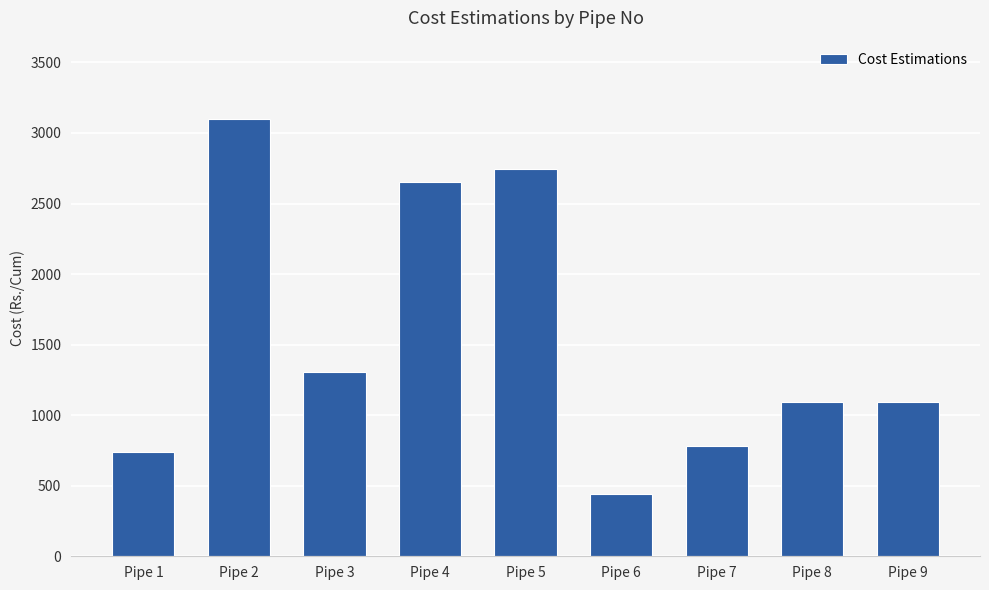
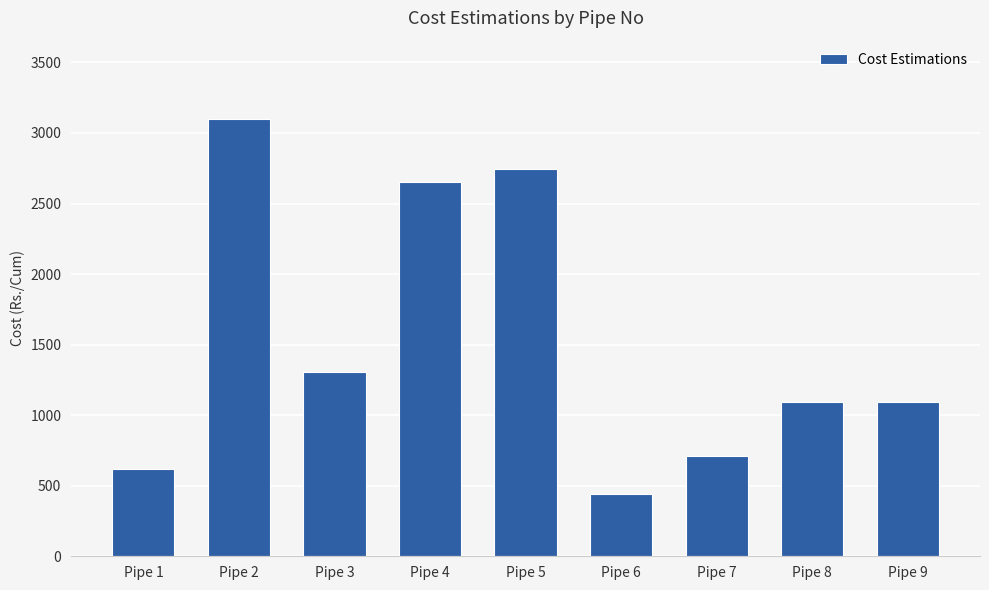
  {
-   "Pipe 1": 740,
+   "Pipe 1": 620,
    "Pipe 2": 3100,
    "Pipe 3": 1310,
    "Pipe 4": 2650,
    "Pipe 5": 2740,
    "Pipe 6": 440,
-   "Pipe 7": 780,
+   "Pipe 7": 710,
    "Pipe 8": 1100,
    "Pipe 9": 1100
  }
